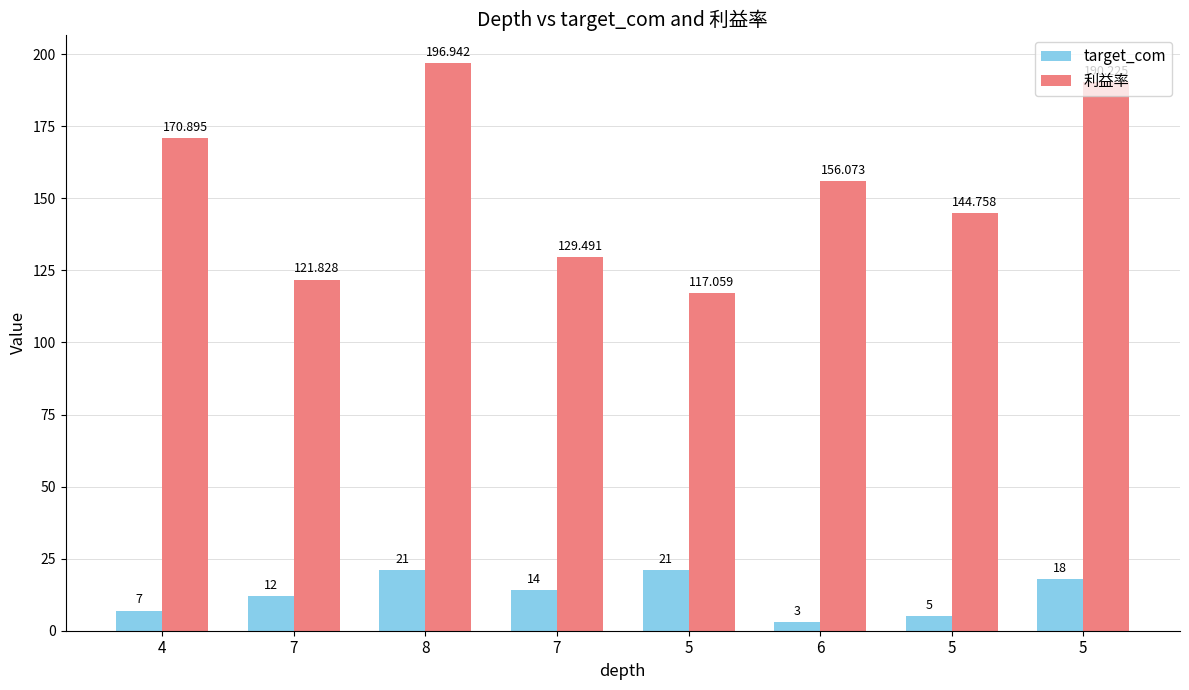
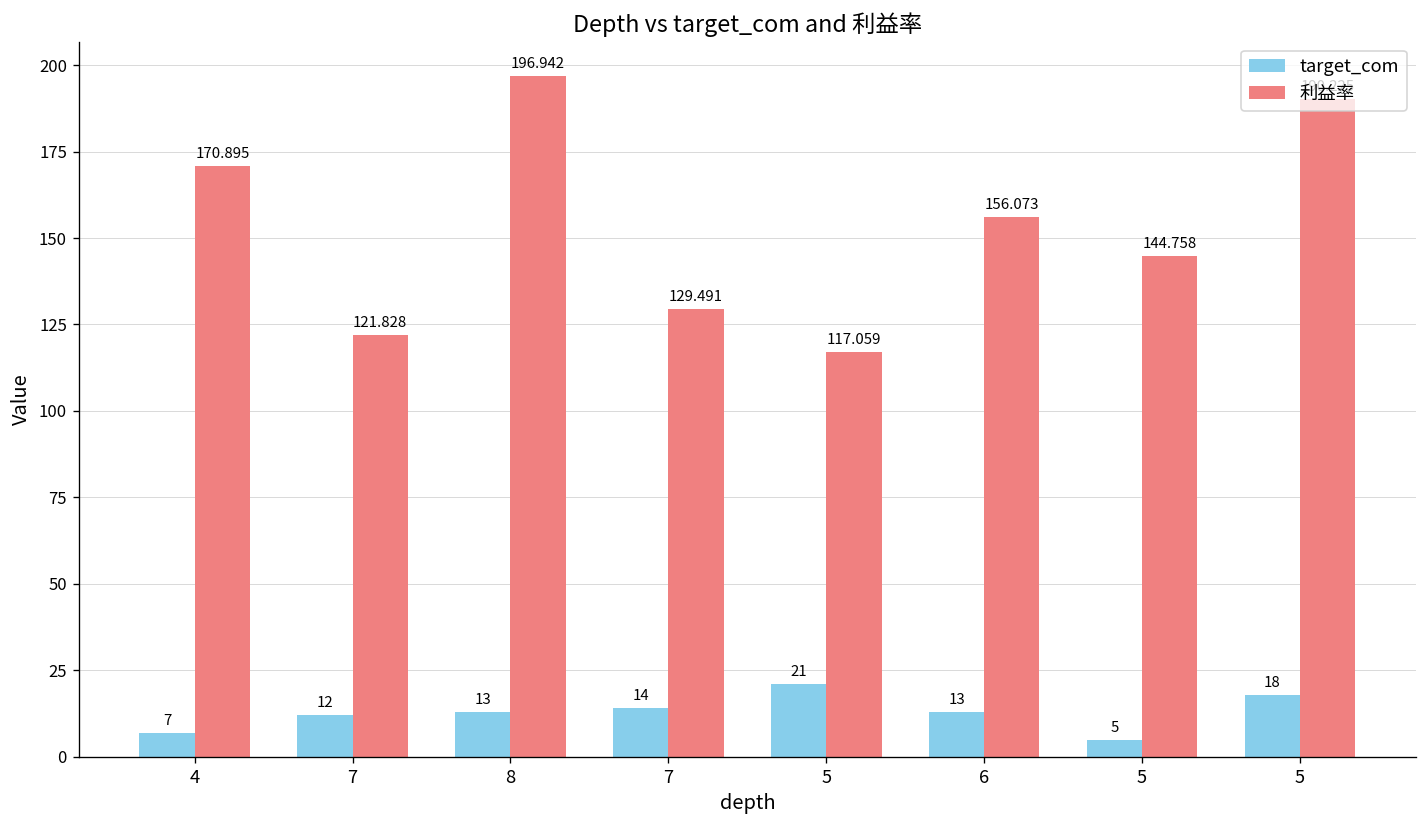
  {
    "target_com": {
      "4": 7,
-     "8": 21,
-     "6": 3
+     "8": 13,
+     "6": 13
    },
    "利益率": {
      "4": 170.895,
      "8": 196.942,
      "6": 156.073
    }
  }
